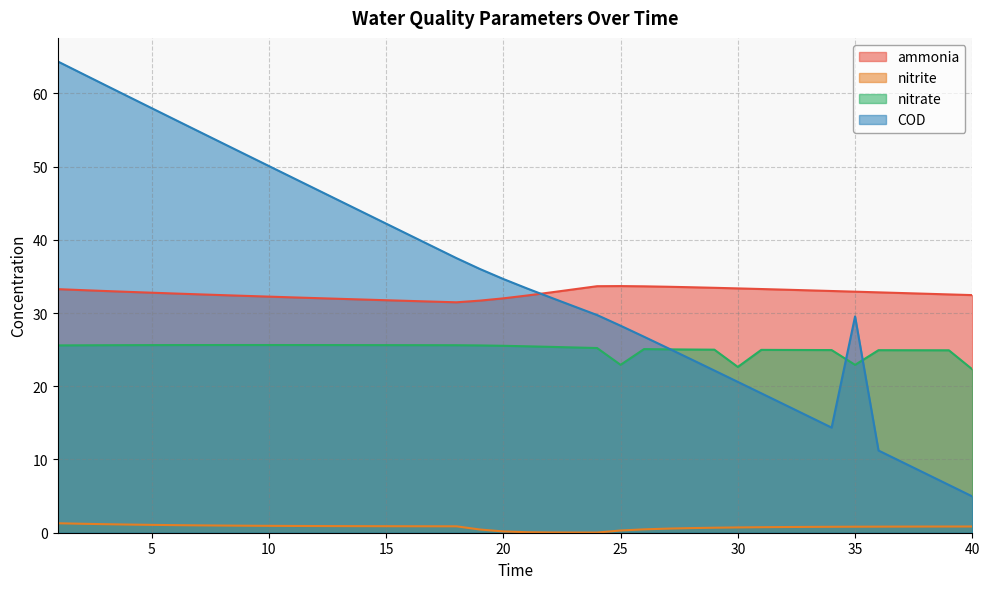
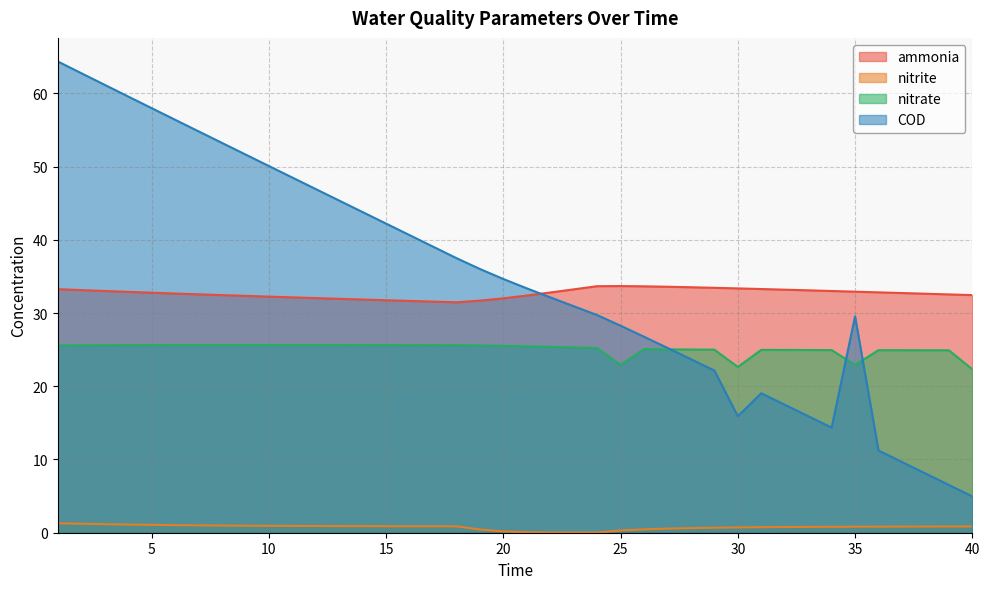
  {
    "nitrate": {
      "5": 26,
      "10": 26,
      "15": 26,
      "20": 26,
      "25": 23,
      "30": 23,
      "35": 23,
      "40": 22
    },
    "COD": {
      "5": 58,
      "10": 50,
      "15": 42,
      "20": 35,
      "25": 28,
-     "30": 21,
+     "30": 16,
      "35": 30,
      "40": 5
    }
  }
